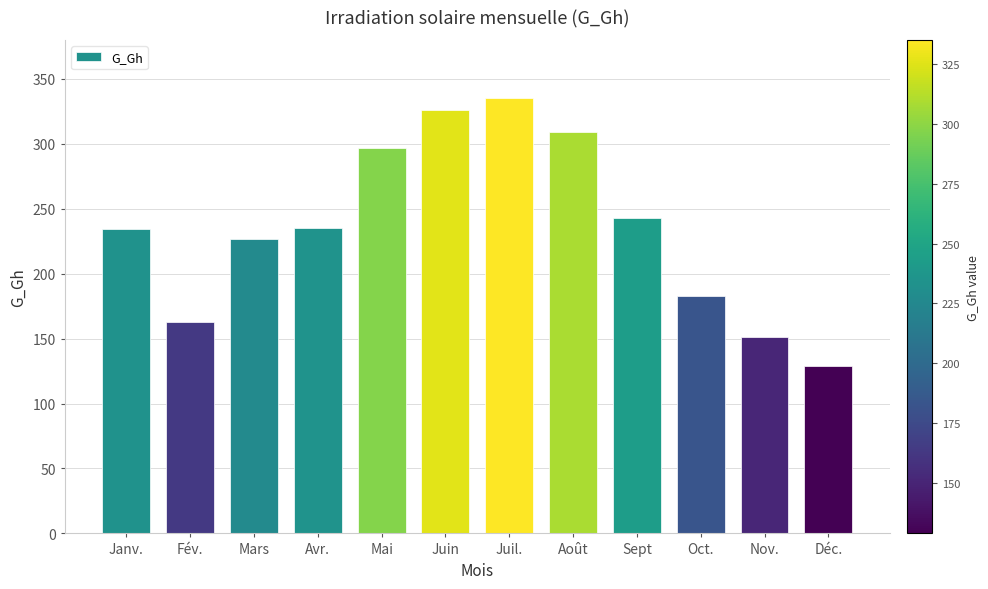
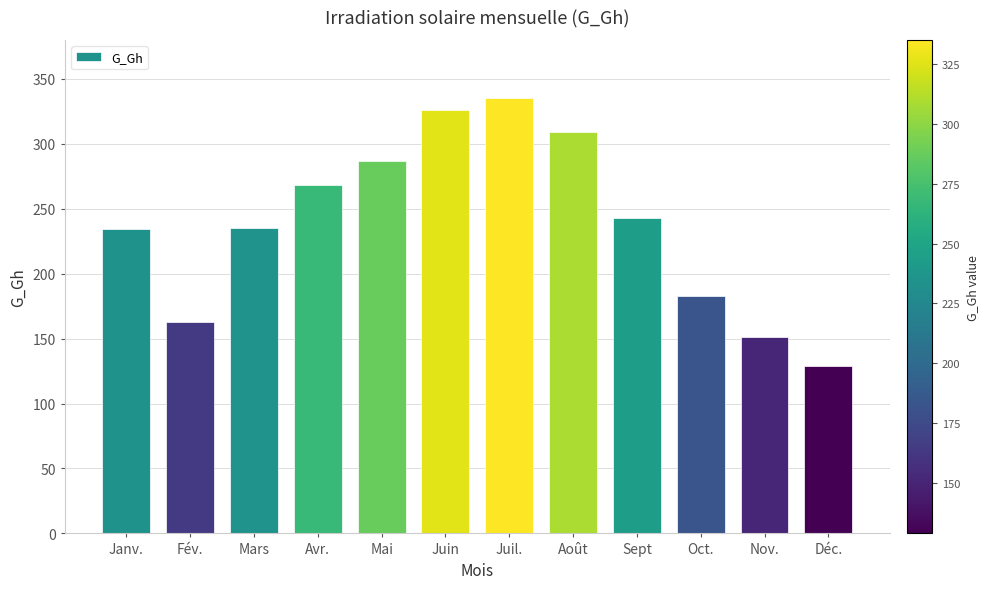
  {
    "Janv.": 234,
    "Fév.": 163,
-   "Mars": 227,
-   "Avr.": 235,
-   "Mai": 297,
+   "Mars": 235,
+   "Avr.": 268,
+   "Mai": 287,
    "Juin": 326,
    "Juil.": 335,
    "Août": 309,
    "Sept": 243,
    "Oct.": 183,
    "Nov.": 151,
    "Déc.": 129
  }
